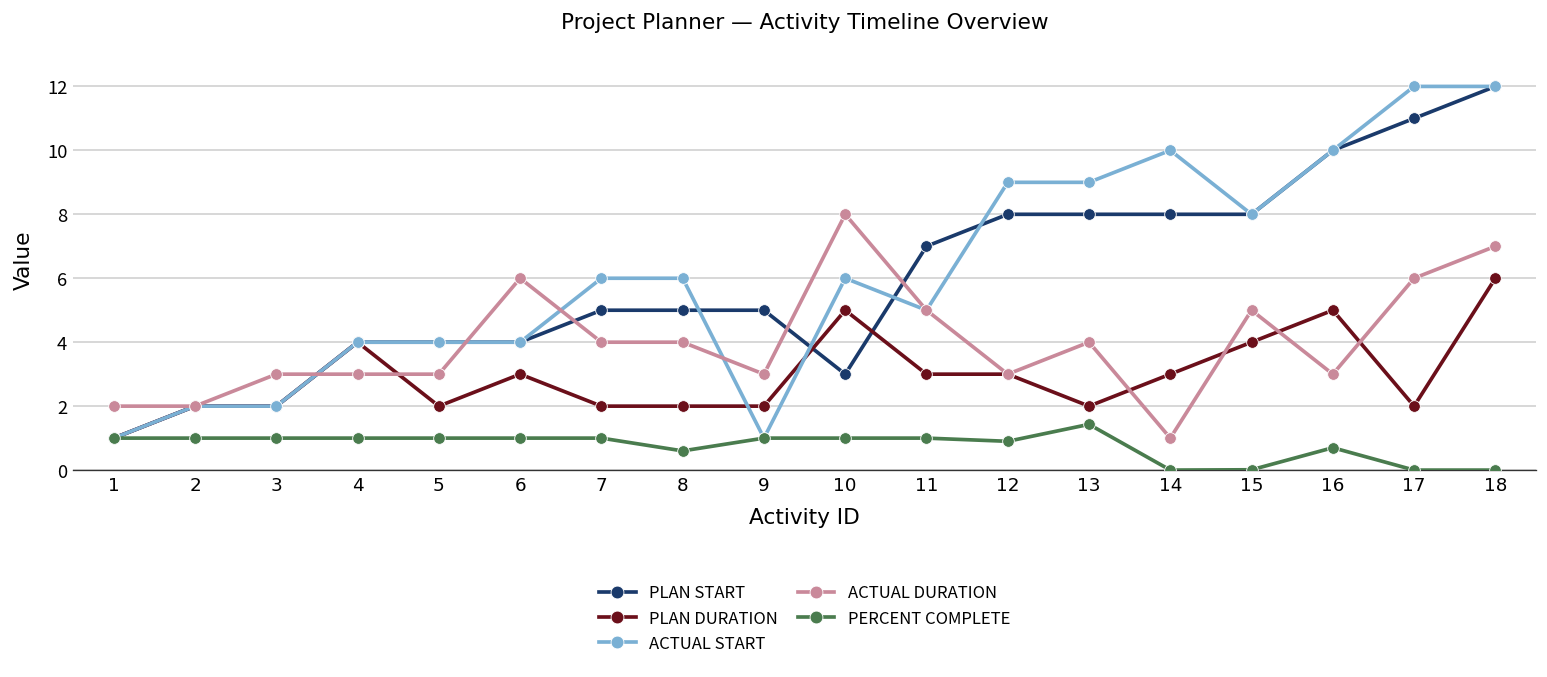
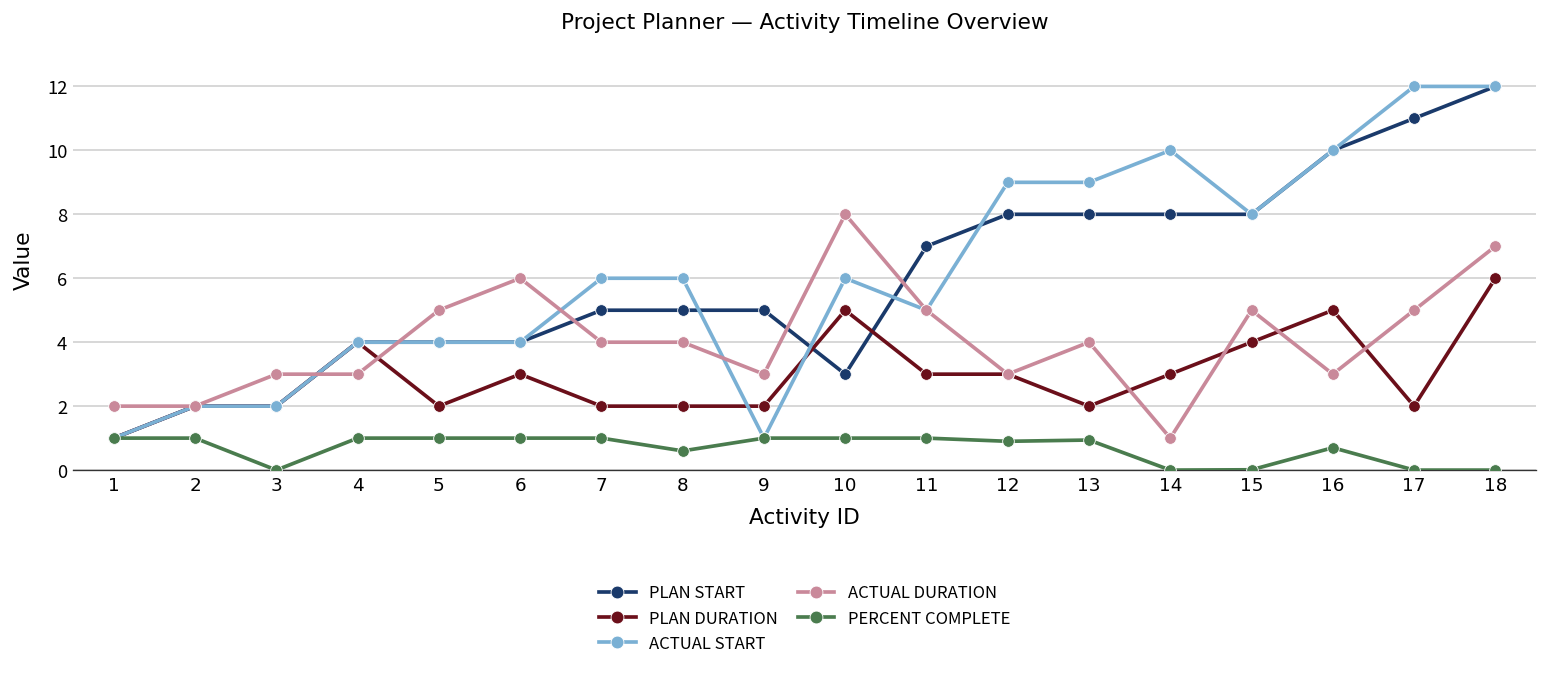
  {
    "PLAN START": {
      "7": 5.0,
      "8": 5.0,
      "9": 5.0,
      "10": 3.0,
      "11": 7.0,
      "12": 8.0,
      "13": 8.0,
      "14": 8.0,
      "17": 11.0
    },
    "PLAN DURATION": {
      "5": 2.0,
      "6": 3.0,
      "7": 2.0,
      "8": 2.0,
      "9": 2.0,
      "10": 5.0,
      "11": 3.0,
      "13": 2.0,
      "14": 3.0,
      "15": 4.0,
      "16": 5.0,
      "17": 2.0,
      "18": 6.0
    },
    "ACTUAL START": {
      "7": 6.0,
      "8": 6.0,
      "10": 6.0,
      "12": 9.0,
      "13": 9.0,
      "14": 10.0,
      "17": 12.0
    },
    "ACTUAL DURATION": {
      "1": 2,
      "3": 3,
      "4": 3,
-     "5": 3,
+     "5": 5,
      "6": 6,
      "7": 4,
      "8": 4,
      "9": 3,
      "10": 8,
      "13": 4,
      "14": 1,
      "15": 5,
      "16": 3,
-     "17": 6,
+     "17": 5,
      "18": 7
    },
    "PERCENT COMPLETE": {
      "2": 1.0,
-     "3": 1,
+     "3": 0,
      "4": 1.0,
      "5": 1.0,
      "6": 1.0,
      "7": 1.0,
      "8": 0.6,
      "10": 1.0,
      "11": 1.0,
      "12": 0.9,
-     "13": 1.4,
+     "13": 0.9,
      "14": 0.0,
      "15": 0.0,
      "16": 0.7,
      "17": 0.0,
      "18": 0.0
    }
  }
